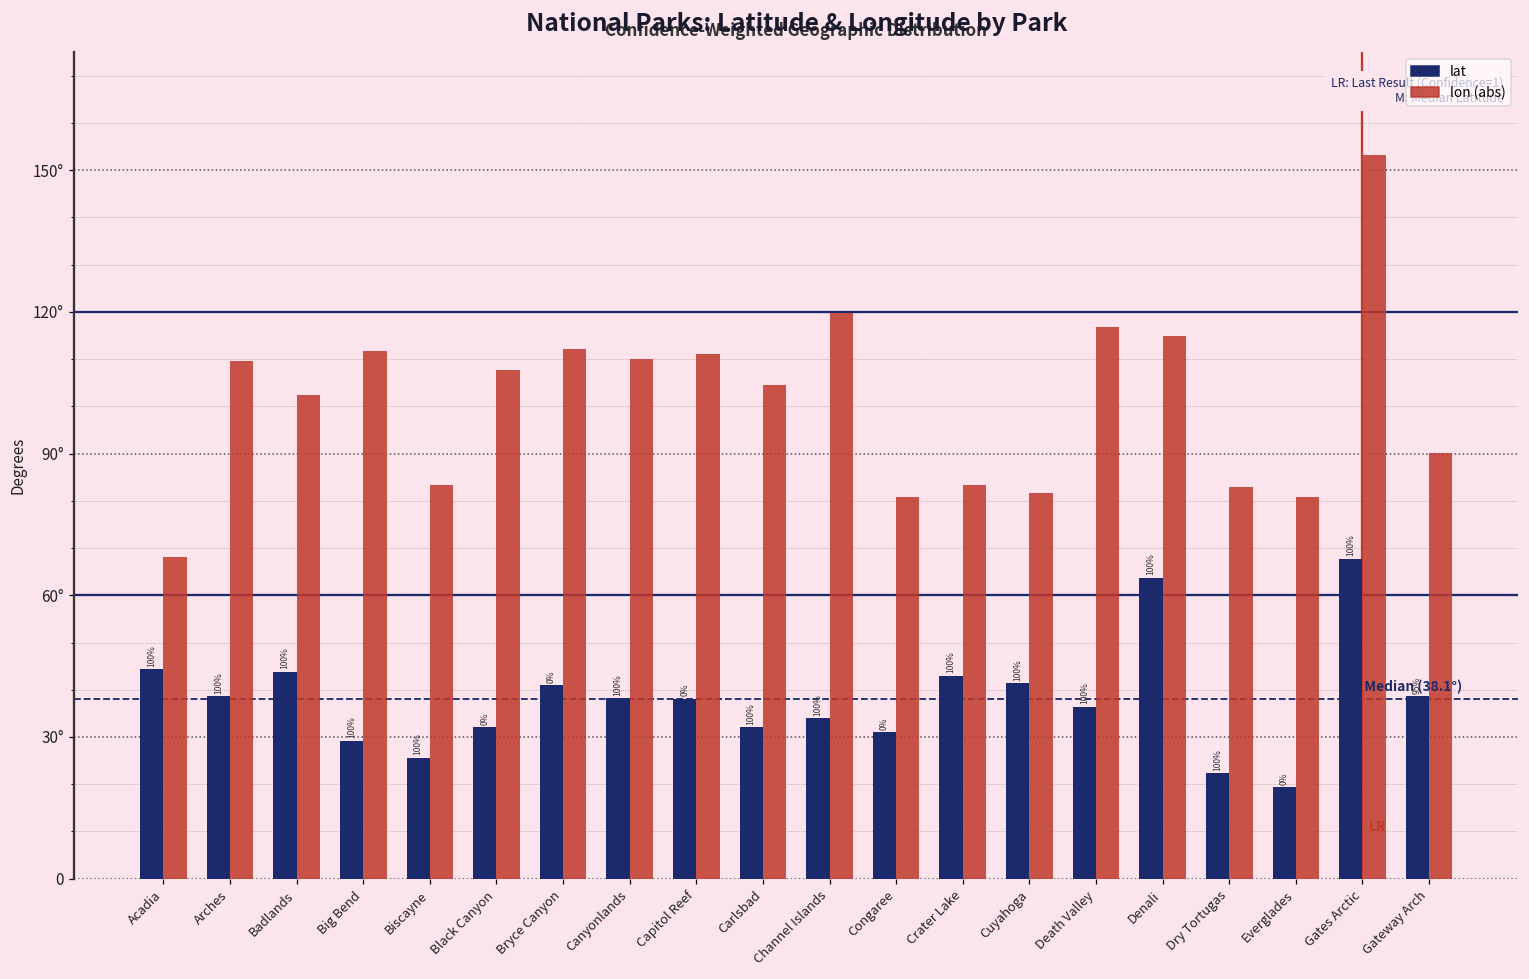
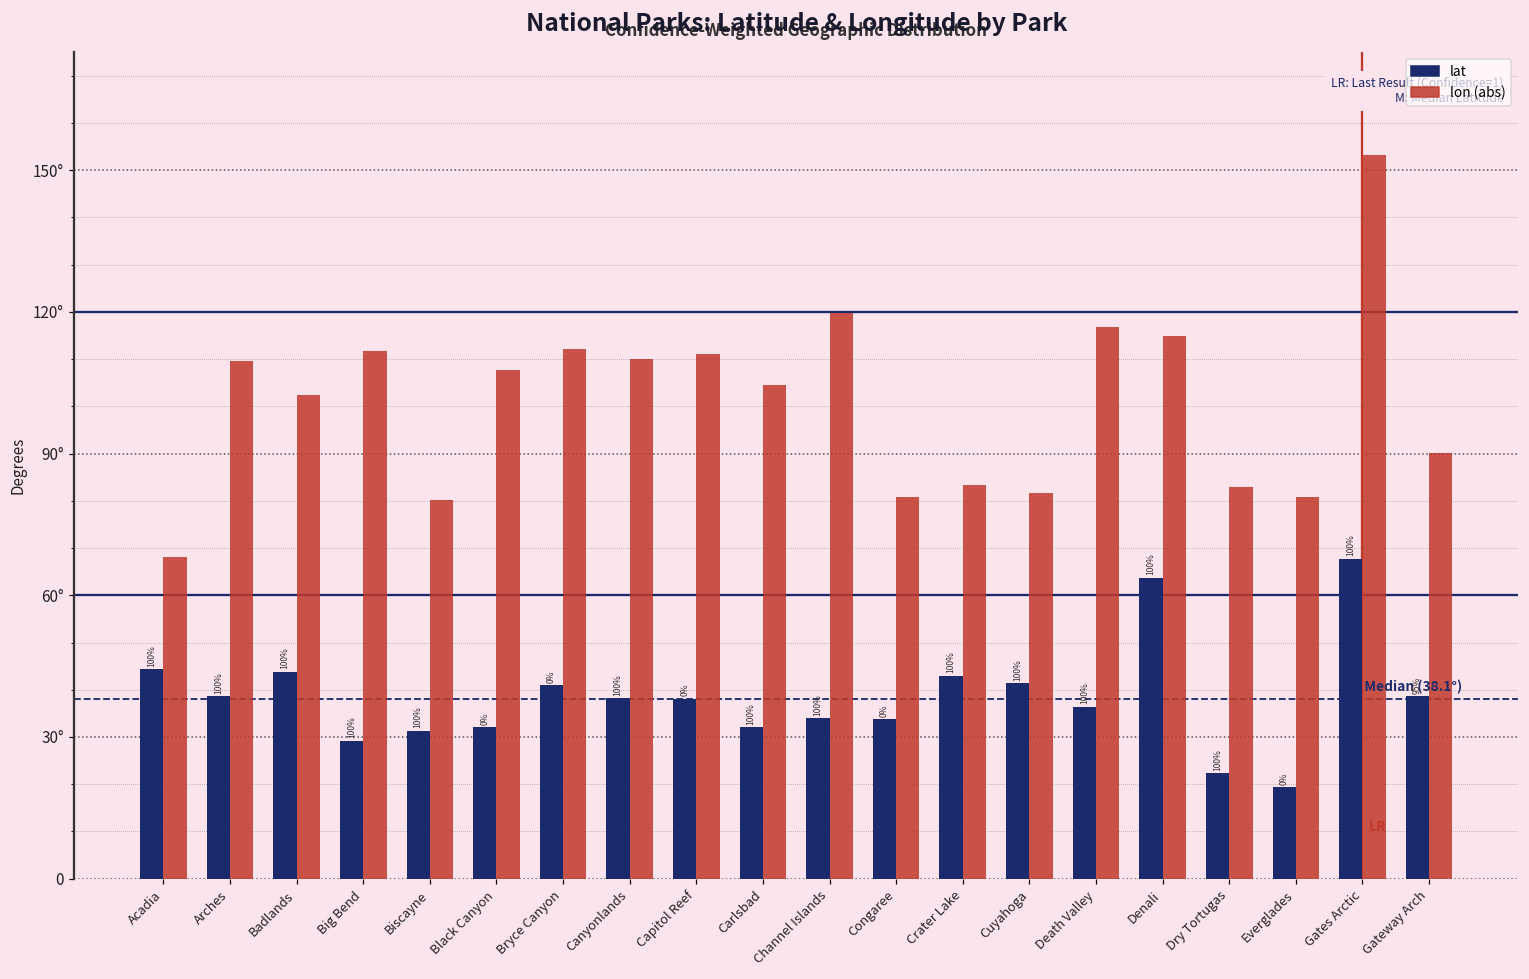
  {
    "lat": {
-     "Biscayne": "26°",
-     "Congaree": "31°"
+     "Biscayne": "31°",
+     "Congaree": "34°"
    },
    "lon (abs)": {
      "Acadia": "68°",
      "Arches": "110°",
      "Badlands": "102°",
      "Big Bend": "112°",
-     "Biscayne": "83°",
+     "Biscayne": "80°",
      "Black Canyon": "108°",
      "Bryce Canyon": "112°",
      "Canyonlands": "110°",
      "Capitol Reef": "111°",
      "Carlsbad": "105°",
      "Channel Islands": "120°",
      "Congaree": "81°",
      "Crater Lake": "83°",
      "Cuyahoga": "82°",
      "Death Valley": "117°",
      "Denali": "115°",
      "Dry Tortugas": "83°",
      "Everglades": "81°",
      "Gates Arctic": "153°",
      "Gateway Arch": "90°"
    }
  }
